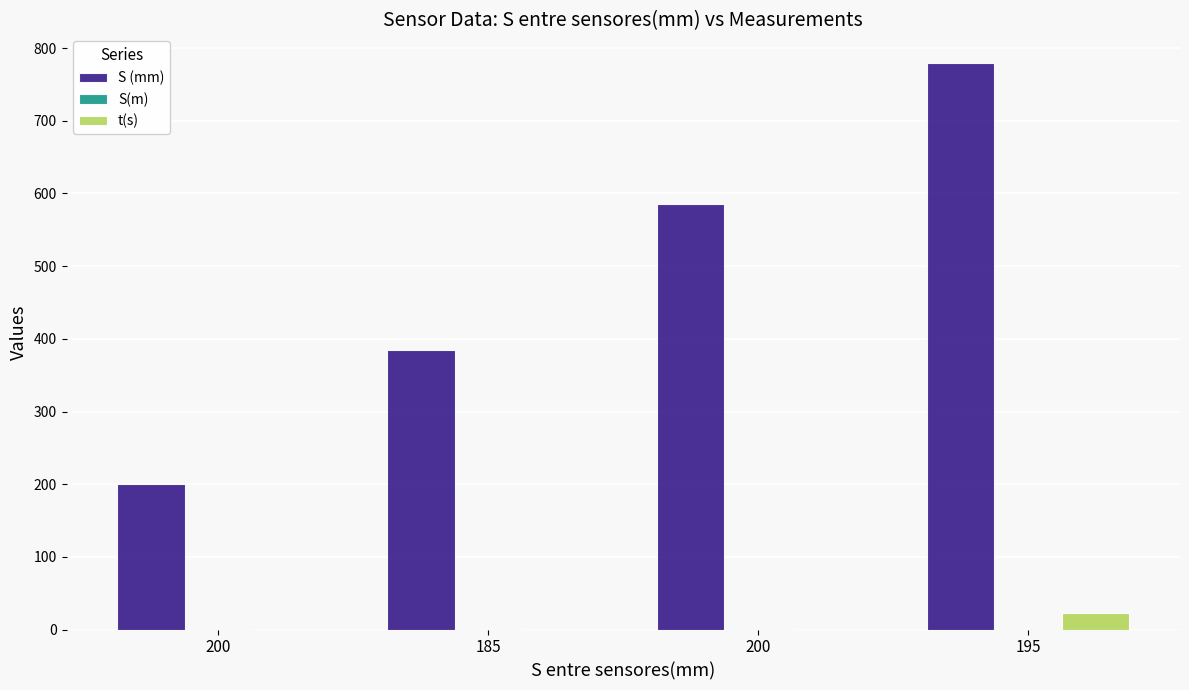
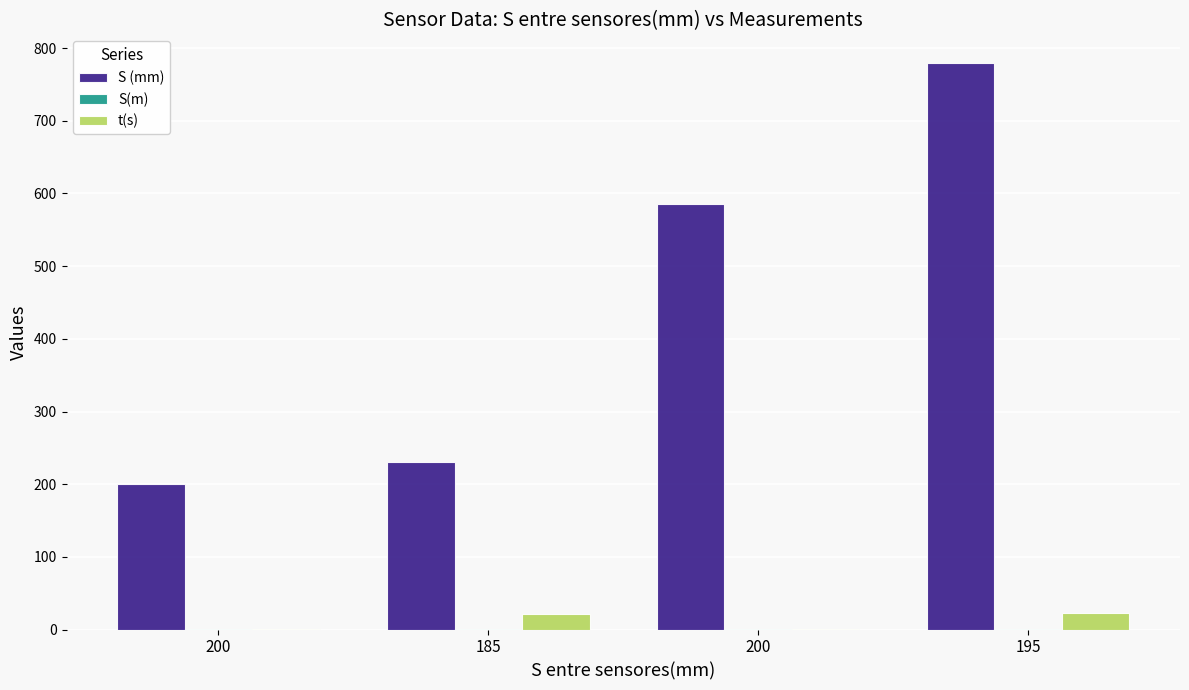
  {
    "S (mm)": {
-     "185": 390,
+     "185": 230,
      "195": 780
    },
    "t(s)": {
-     "185": 0,
+     "185": 20,
      "195": 20
    }
  }
